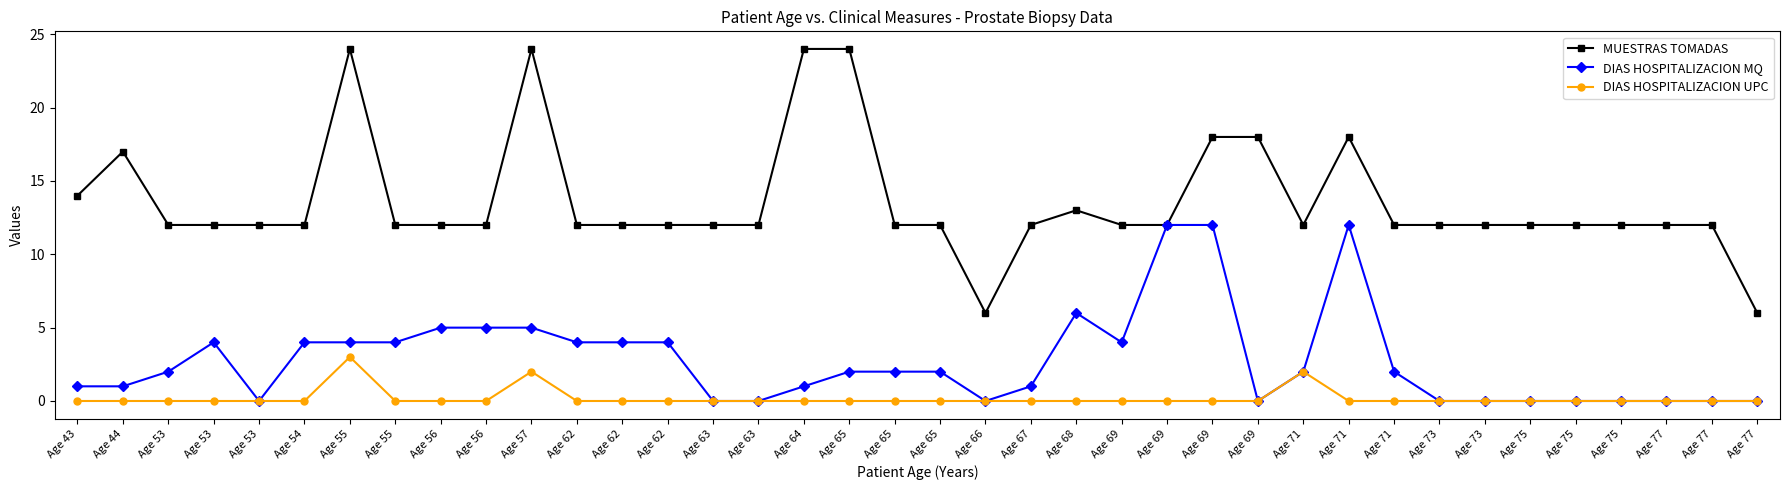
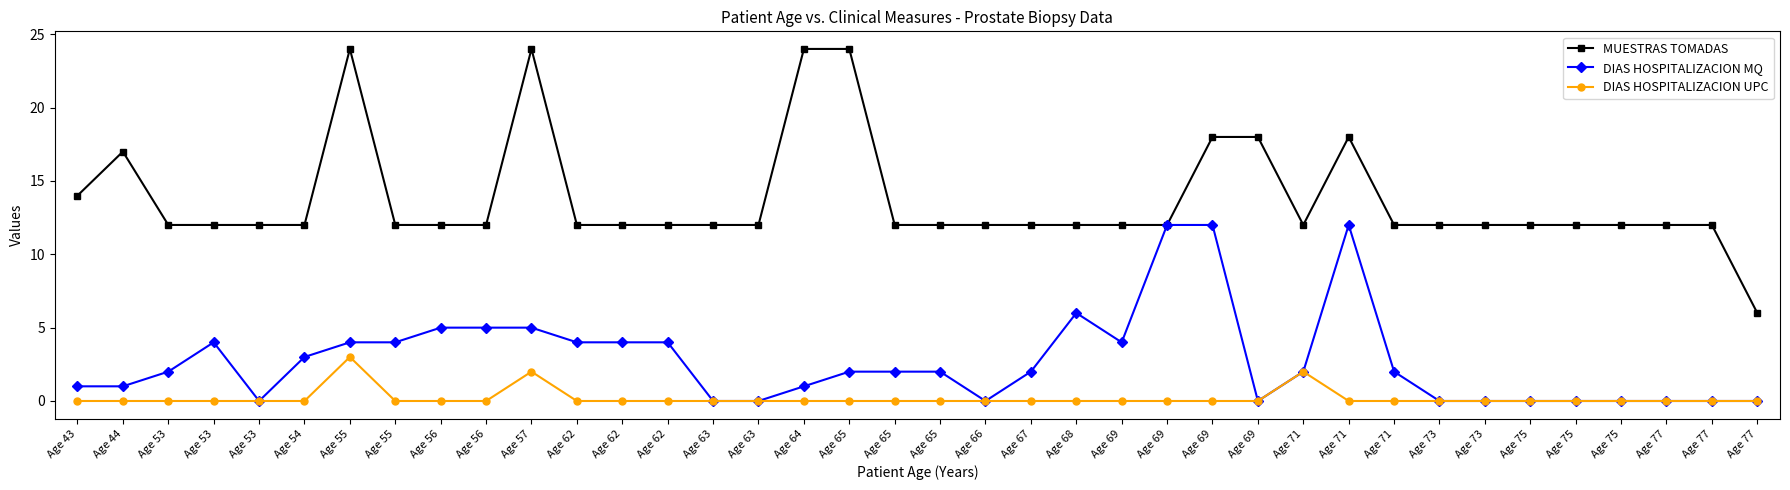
  {
    "MUESTRAS TOMADAS": {
      "Age 43": 14,
      "Age 44": 17,
      "Age 54": 12,
      "Age 57": 24,
      "Age 64": 24,
-     "Age 66": 6,
+     "Age 66": 12,
      "Age 67": 12,
-     "Age 68": 13
+     "Age 68": 12
    },
    "DIAS HOSPITALIZACION MQ": {
      "Age 43": 1,
      "Age 44": 1,
-     "Age 54": 4,
+     "Age 54": 3,
      "Age 57": 5,
      "Age 64": 1,
-     "Age 67": 1,
+     "Age 67": 2,
      "Age 68": 6
    },
    "DIAS HOSPITALIZACION UPC": {
      "Age 43": 0,
      "Age 44": 0,
      "Age 54": 0,
      "Age 57": 2,
      "Age 64": 0,
      "Age 67": 0,
      "Age 68": 0
    }
  }
